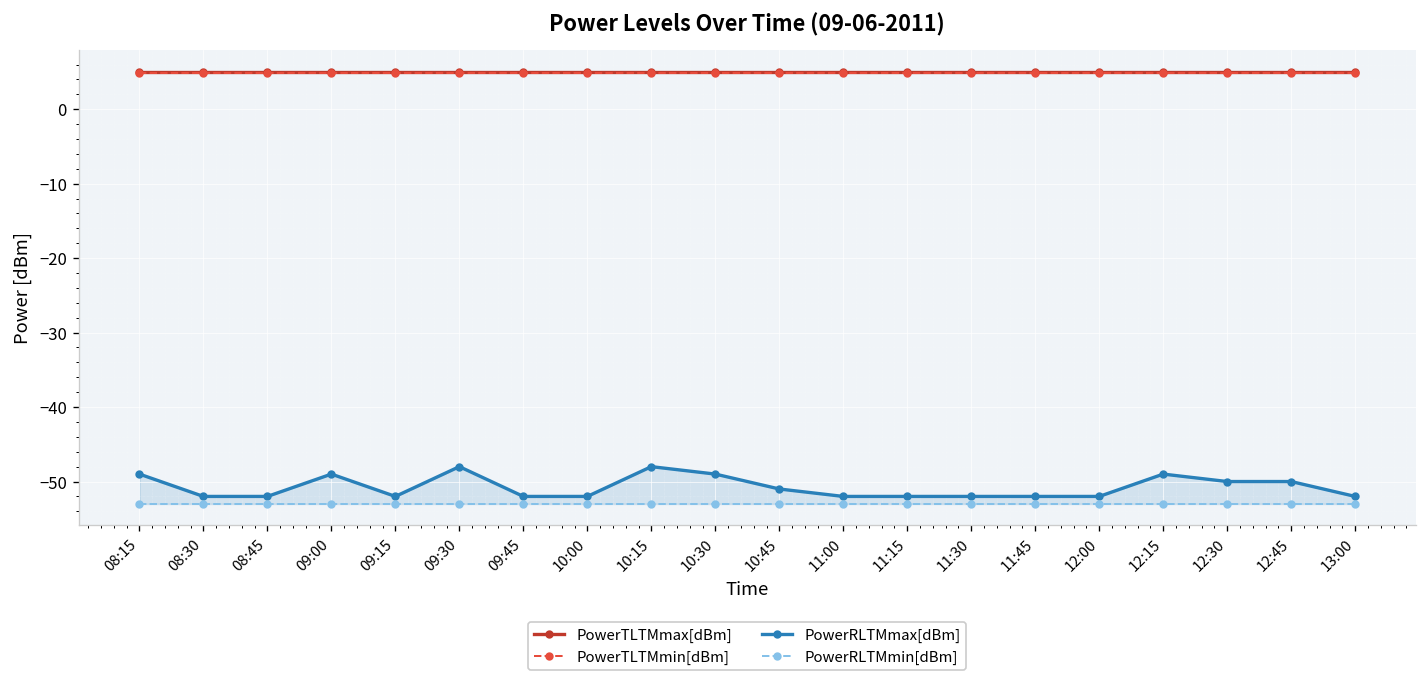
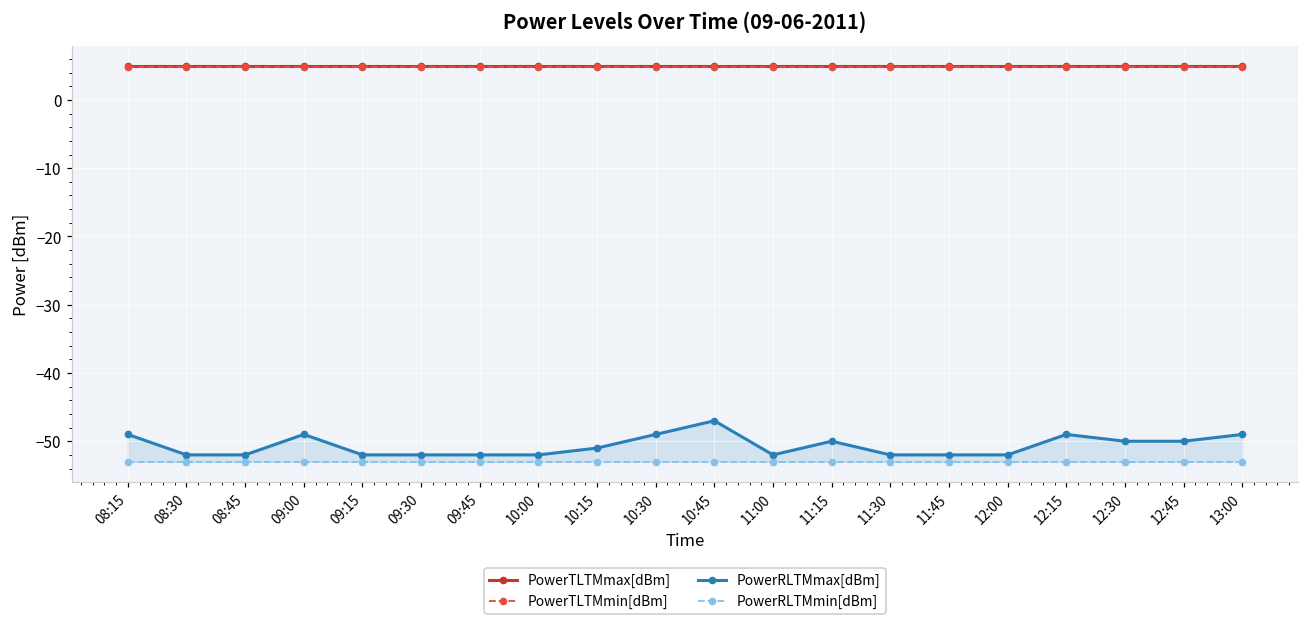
  {
    "PowerRLTMmax[dBm]": {
      "08:15": -49,
      "08:30": -52,
      "08:45": -52,
      "09:00": -49,
      "09:15": -52,
-     "09:30": -48,
+     "09:30": -52,
      "09:45": -52,
      "10:00": -52,
-     "10:15": -48,
+     "10:15": -51,
      "10:30": -49,
-     "10:45": -51,
+     "10:45": -47,
      "11:00": -52,
-     "11:15": -52,
+     "11:15": -50,
      "11:30": -52,
      "11:45": -52,
      "12:00": -52,
      "12:15": -49,
      "12:30": -50,
      "12:45": -50,
-     "13:00": -52
+     "13:00": -49
    },
    "PowerRLTMmin[dBm]": {
      "08:15": -53,
      "08:30": -53,
      "08:45": -53,
      "09:00": -53,
      "09:15": -53,
      "09:30": -53,
      "09:45": -53,
      "10:00": -53,
      "10:15": -53,
      "10:30": -53,
      "10:45": -53,
      "11:00": -53,
      "11:15": -53,
      "11:30": -53,
      "11:45": -53,
      "12:00": -53,
      "12:15": -53,
      "12:30": -53,
      "12:45": -53,
      "13:00": -53
    }
  }
